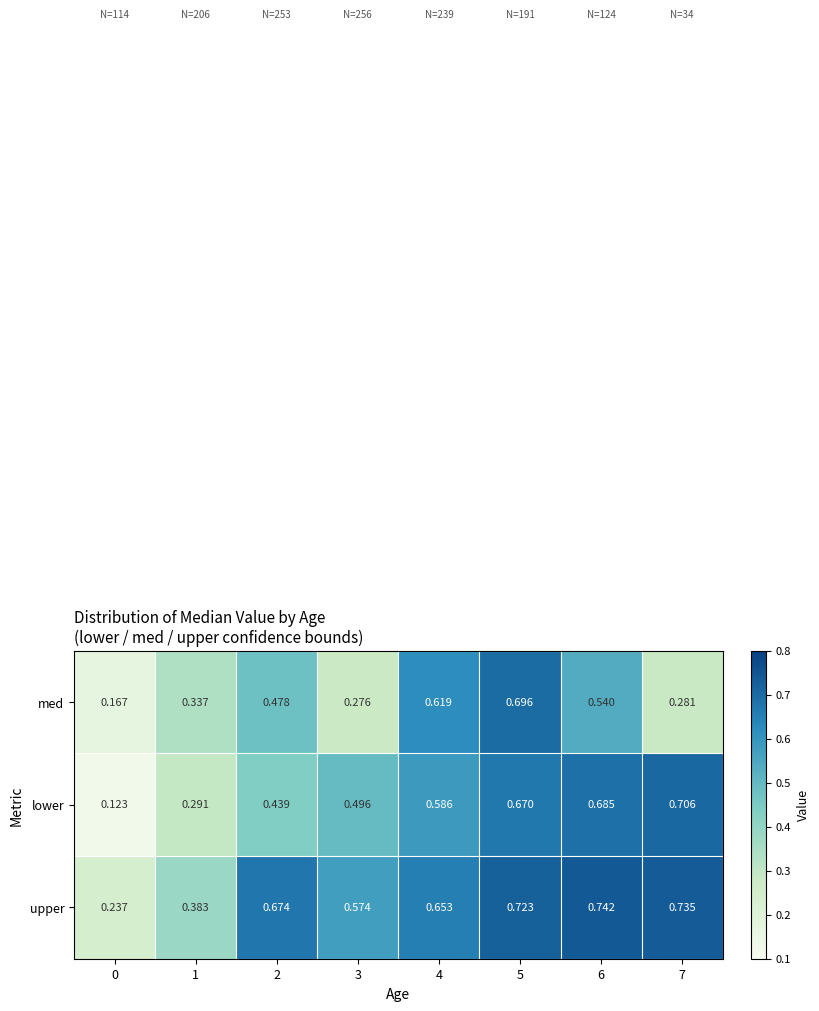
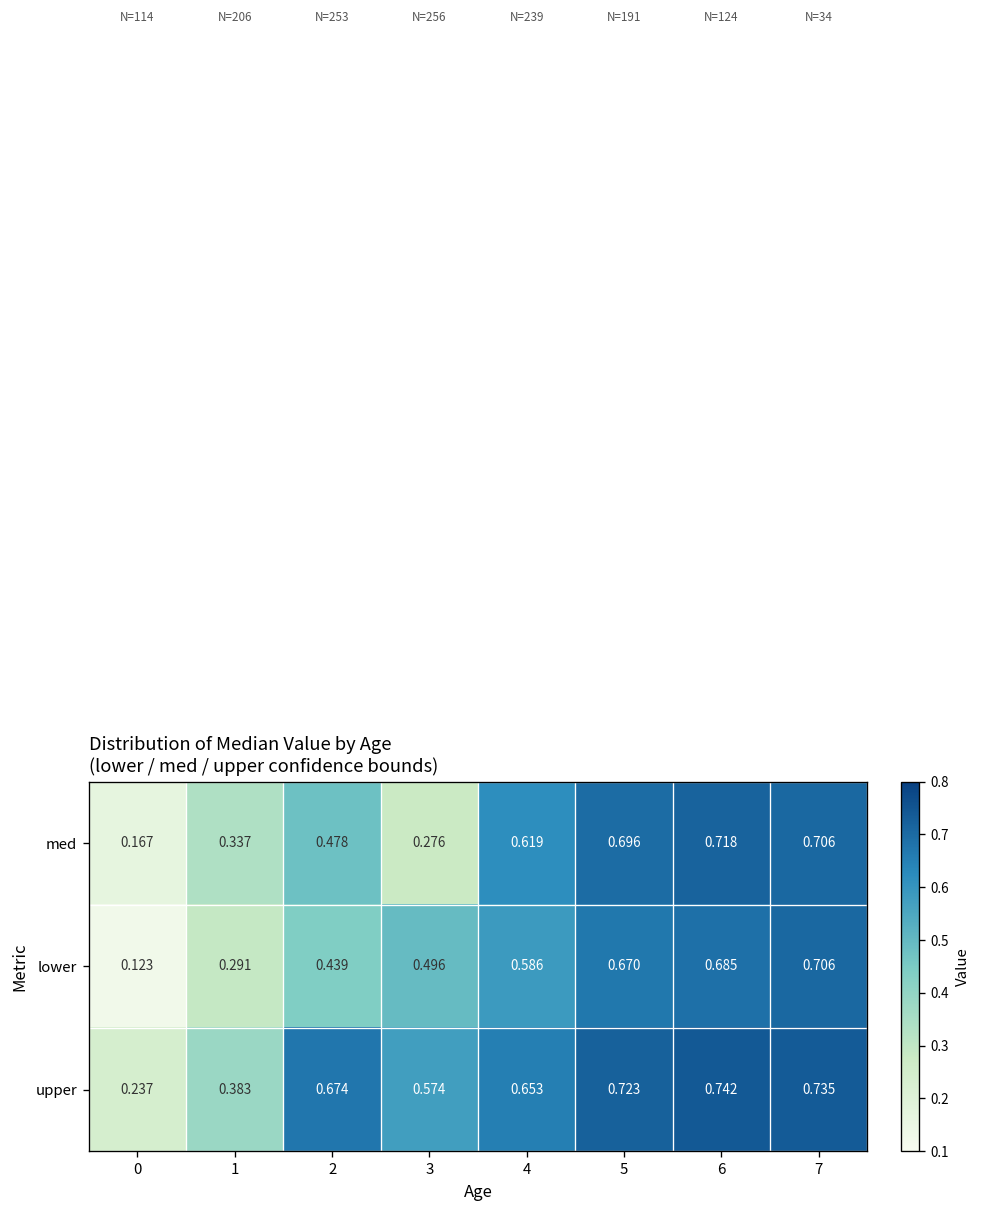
  {
    "med": {
      "0": 0.167,
      "1": 0.337,
      "2": 0.478,
      "3": 0.276,
      "4": 0.619,
      "5": 0.696,
-     "6": 0.540,
-     "7": 0.281
+     "6": 0.718,
+     "7": 0.706
    },
    "lower": {
      "0": 0.123,
      "1": 0.291,
      "2": 0.439,
      "3": 0.496,
      "4": 0.586,
      "5": 0.670,
      "6": 0.685,
      "7": 0.706
    },
    "upper": {
      "0": 0.237,
      "1": 0.383,
      "2": 0.674,
      "3": 0.574,
      "4": 0.653,
      "5": 0.723,
      "6": 0.742,
      "7": 0.735
    }
  }
